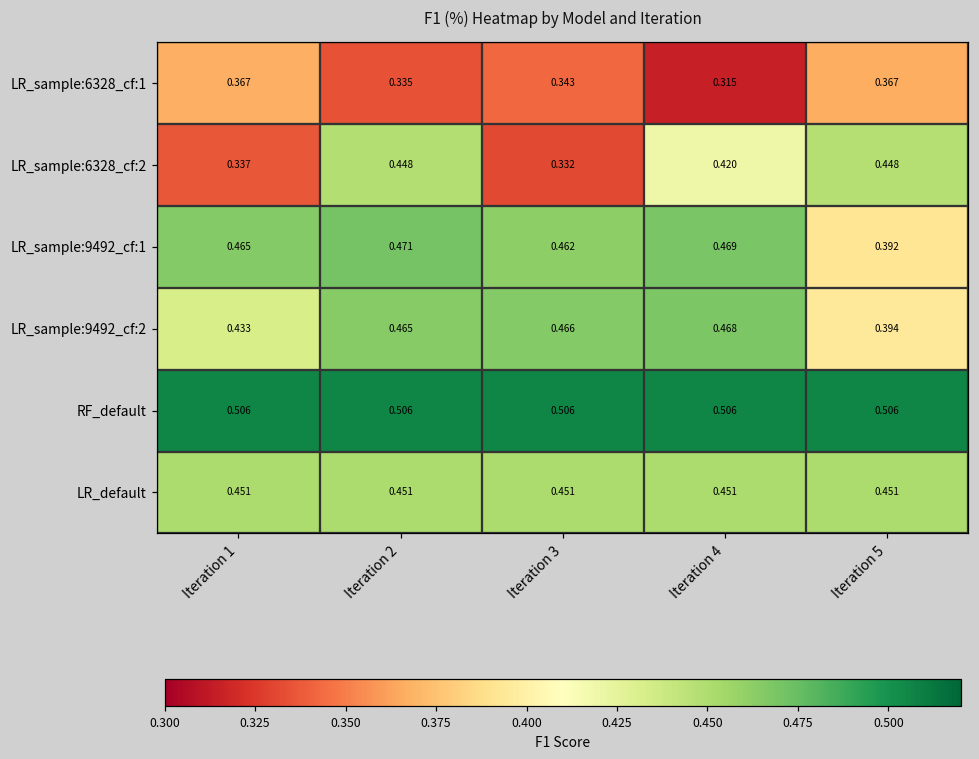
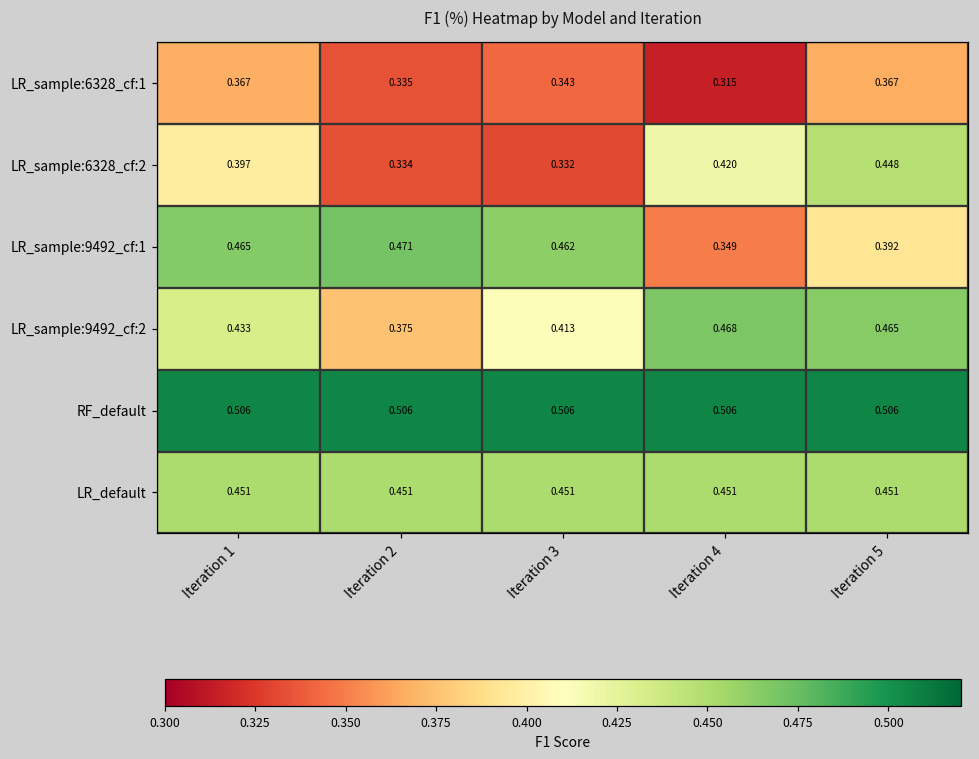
  {
    "LR_sample:6328_cf:1": {
      "Iteration 1": 0.367,
      "Iteration 2": 0.335,
      "Iteration 3": 0.343,
      "Iteration 4": 0.315,
      "Iteration 5": 0.367
    },
    "LR_sample:6328_cf:2": {
-     "Iteration 1": 0.337,
-     "Iteration 2": 0.448,
+     "Iteration 1": 0.397,
+     "Iteration 2": 0.334,
      "Iteration 3": 0.332,
      "Iteration 4": 0.420,
      "Iteration 5": 0.448
    },
    "LR_sample:9492_cf:1": {
      "Iteration 1": 0.465,
      "Iteration 2": 0.471,
      "Iteration 3": 0.462,
-     "Iteration 4": 0.469,
+     "Iteration 4": 0.349,
      "Iteration 5": 0.392
    },
    "LR_sample:9492_cf:2": {
      "Iteration 1": 0.433,
-     "Iteration 2": 0.465,
-     "Iteration 3": 0.466,
+     "Iteration 2": 0.375,
+     "Iteration 3": 0.413,
      "Iteration 4": 0.468,
-     "Iteration 5": 0.394
+     "Iteration 5": 0.465
    },
    "RF_default": {
      "Iteration 1": 0.506,
      "Iteration 2": 0.506,
      "Iteration 3": 0.506,
      "Iteration 4": 0.506,
      "Iteration 5": 0.506
    },
    "LR_default": {
      "Iteration 1": 0.451,
      "Iteration 2": 0.451,
      "Iteration 3": 0.451,
      "Iteration 4": 0.451,
      "Iteration 5": 0.451
    }
  }
